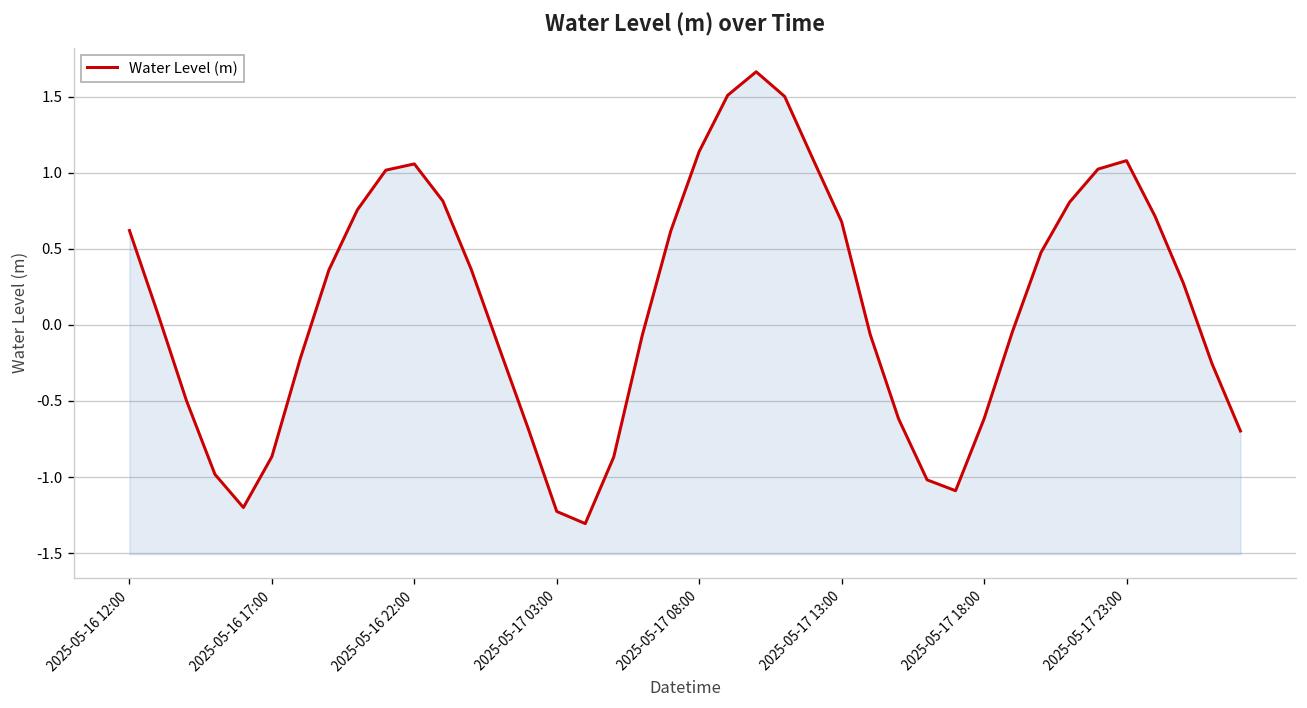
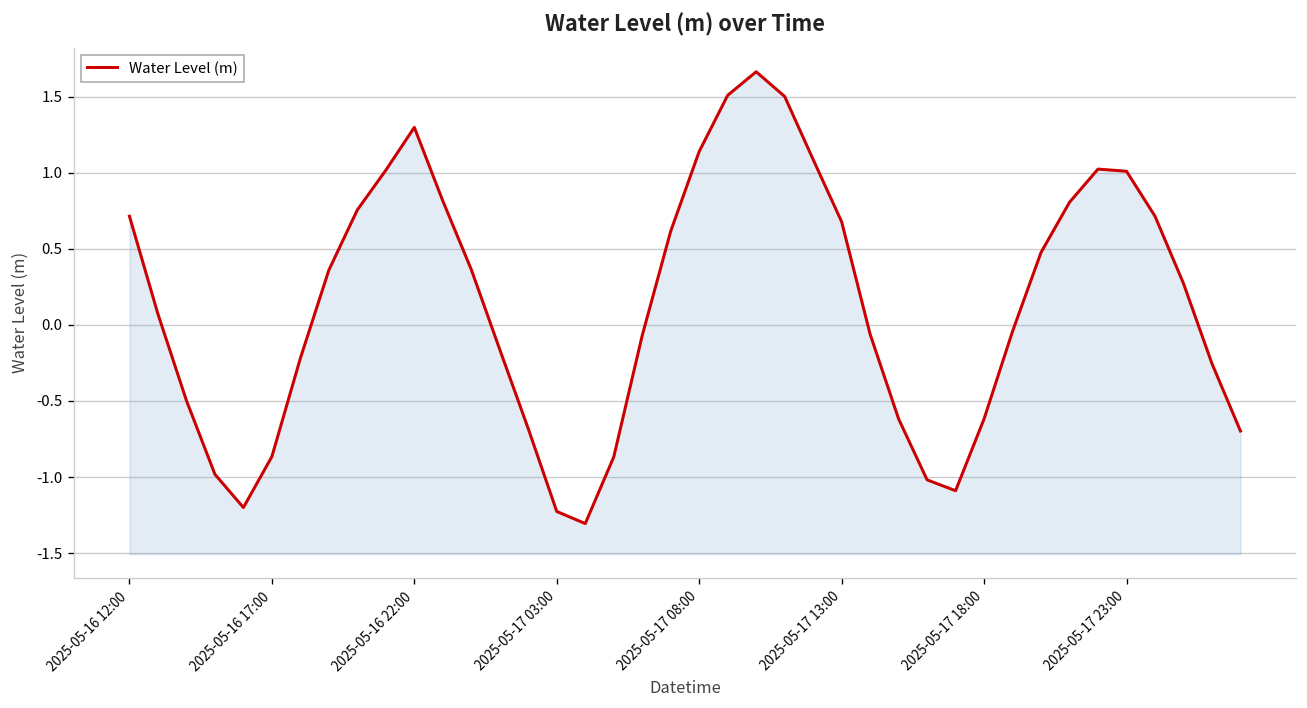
  {
-   "2025-05-16 12:00": 0.62,
+   "2025-05-16 12:00": 0.71,
    "2025-05-16 17:00": -0.87,
-   "2025-05-16 22:00": 1.06,
+   "2025-05-16 22:00": 1.30,
    "2025-05-17 03:00": -1.23,
    "2025-05-17 08:00": 1.14,
    "2025-05-17 13:00": 0.68,
    "2025-05-17 18:00": -0.62,
-   "2025-05-17 23:00": 1.08
+   "2025-05-17 23:00": 1.01
  }
